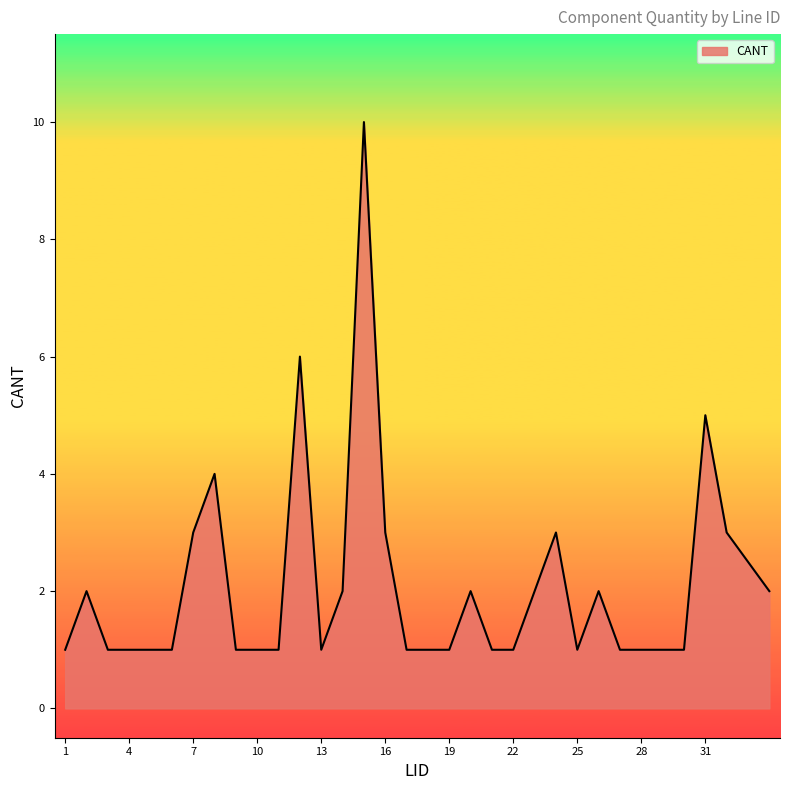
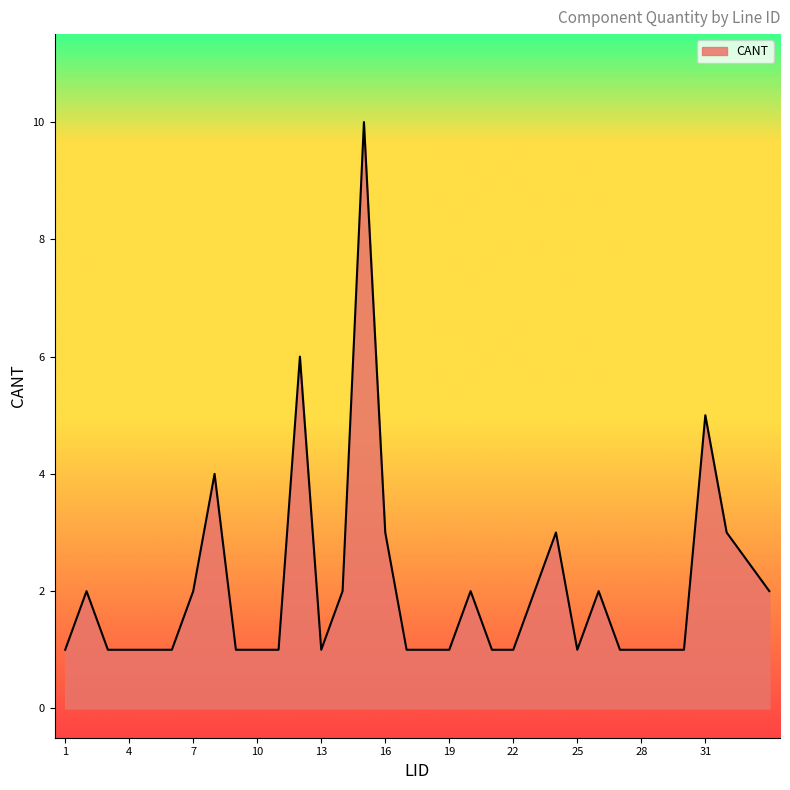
  {
    "1": 1,
    "4": 1,
-   "7": 3,
+   "7": 2,
    "10": 1,
    "13": 1,
    "16": 3,
    "19": 1,
    "22": 1,
    "25": 1,
    "28": 1,
    "31": 5
  }
